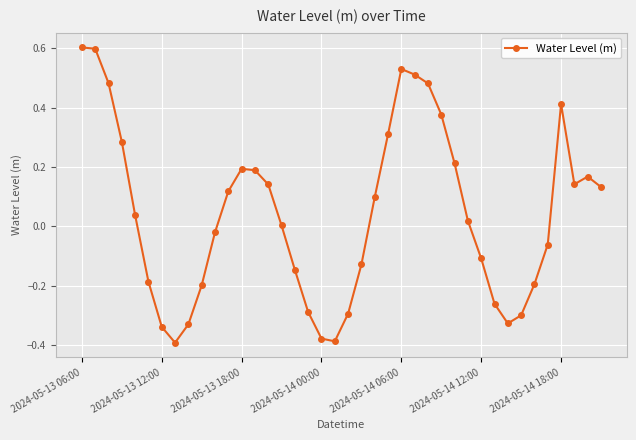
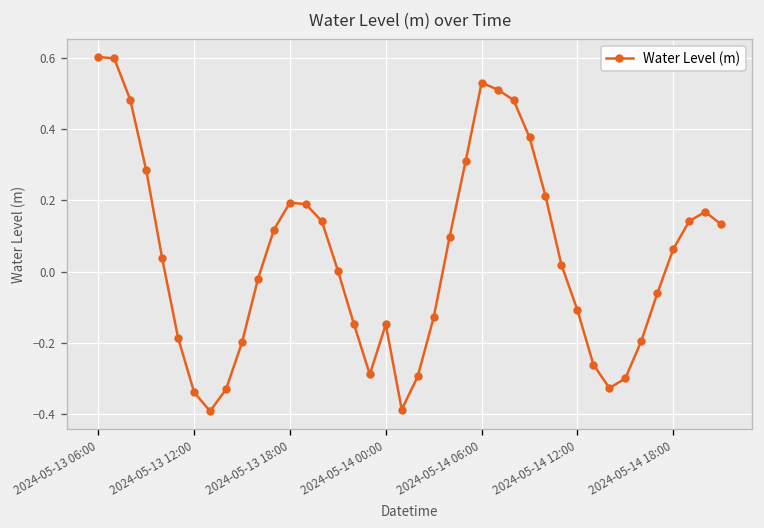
  {
    "2024-05-13 06:00": 0.60,
    "2024-05-13 12:00": -0.34,
    "2024-05-13 18:00": 0.19,
-   "2024-05-14 00:00": -0.38,
+   "2024-05-14 00:00": -0.15,
    "2024-05-14 06:00": 0.53,
    "2024-05-14 12:00": -0.11,
-   "2024-05-14 18:00": 0.41
+   "2024-05-14 18:00": 0.06
  }
